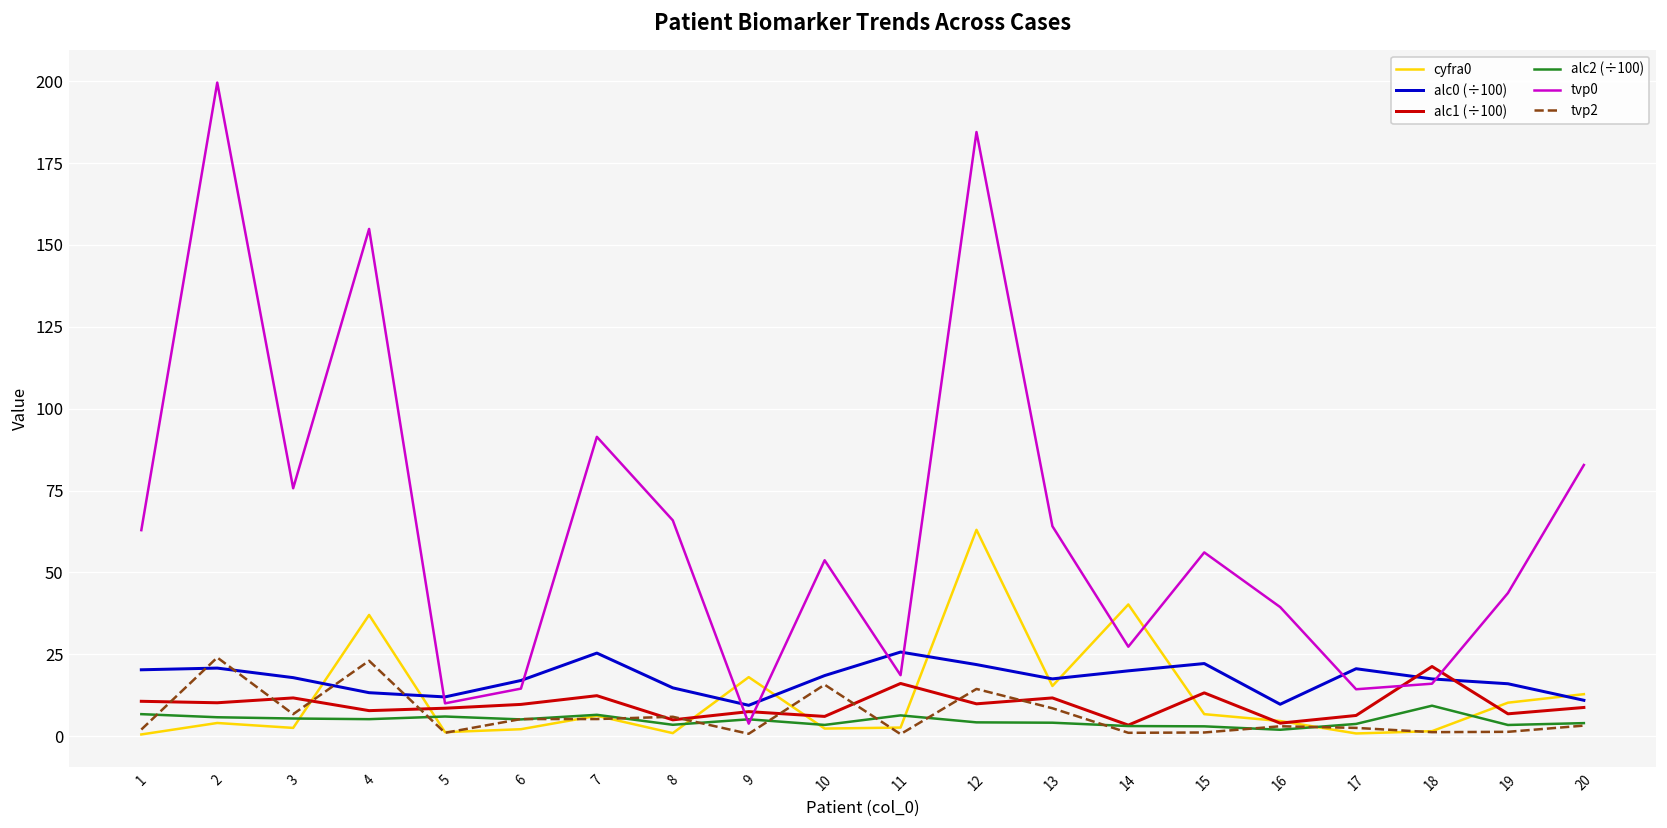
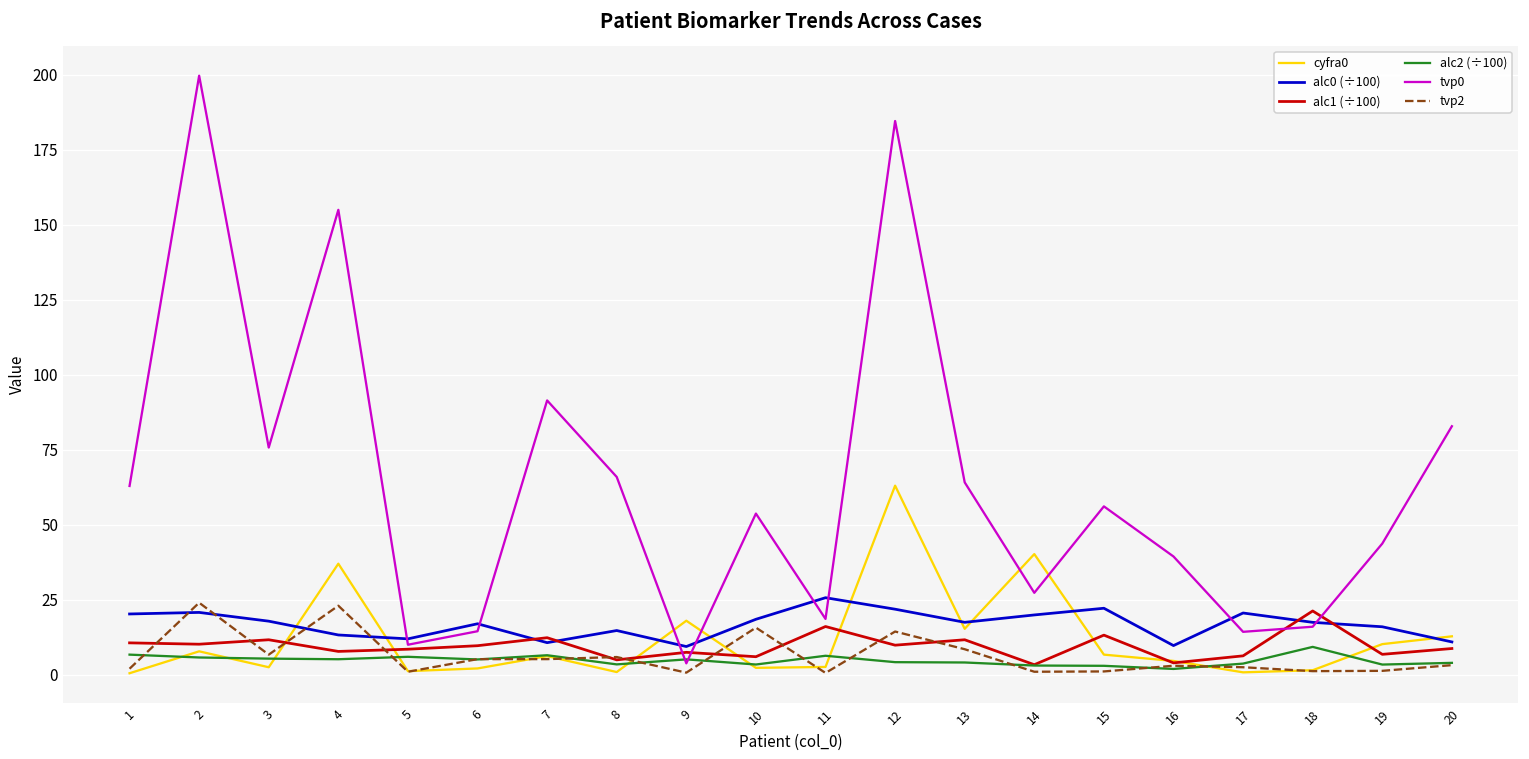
  {
    "cyfra0": {
      "1": 1,
-     "2": 4,
+     "2": 8,
      "3": 3,
      "4": 37,
      "6": 2,
      "8": 1,
      "9": 18,
      "10": 2,
      "11": 3,
      "12": 63,
      "13": 15,
      "14": 40,
      "15": 7,
      "17": 1,
      "19": 10,
      "20": 13
    },
    "alc0 (÷100)": {
      "1": 20,
      "2": 21,
      "3": 18,
      "4": 13,
      "5": 12,
      "6": 17,
-     "7": 25,
+     "7": 11,
      "8": 15,
      "9": 9,
      "10": 18,
      "11": 26,
      "12": 22,
      "13": 17,
      "14": 20,
      "15": 22,
      "16": 10,
      "17": 21,
      "18": 17,
      "19": 16,
      "20": 11
    },
    "alc1 (÷100)": {
      "1": 11,
      "2": 10,
      "3": 12,
      "4": 8,
      "5": 9,
      "6": 10,
      "7": 12,
      "8": 5,
      "9": 7,
      "10": 6,
      "11": 16,
      "12": 10,
      "13": 12,
      "15": 13,
      "17": 6,
      "18": 21,
      "19": 7,
      "20": 9
    },
    "alc2 (÷100)": {
      "1": 7,
      "2": 6,
      "3": 5,
      "4": 5,
      "5": 6,
      "8": 3,
      "9": 5,
      "10": 3,
      "11": 6,
      "12": 4,
      "13": 4,
      "15": 3,
      "16": 2,
      "17": 4,
      "18": 9,
      "19": 3
    },
    "tvp0": {
      "1": 63,
      "2": 200,
      "3": 76,
      "4": 155,
      "5": 10,
      "6": 15,
      "7": 91,
      "8": 66,
      "9": 4,
      "10": 54,
      "11": 19,
      "12": 185,
      "13": 64,
      "14": 27,
      "15": 56,
      "16": 39,
      "17": 14,
      "18": 16,
      "19": 44,
      "20": 83
    },
    "tvp2": {
      "1": 2,
      "2": 24,
      "3": 7,
      "4": 23,
      "7": 5,
      "8": 6,
      "9": 1,
      "10": 16,
      "11": 1,
      "12": 14,
      "13": 9,
      "14": 1,
      "15": 1,
      "16": 3,
      "17": 3,
      "19": 1
    }
  }
